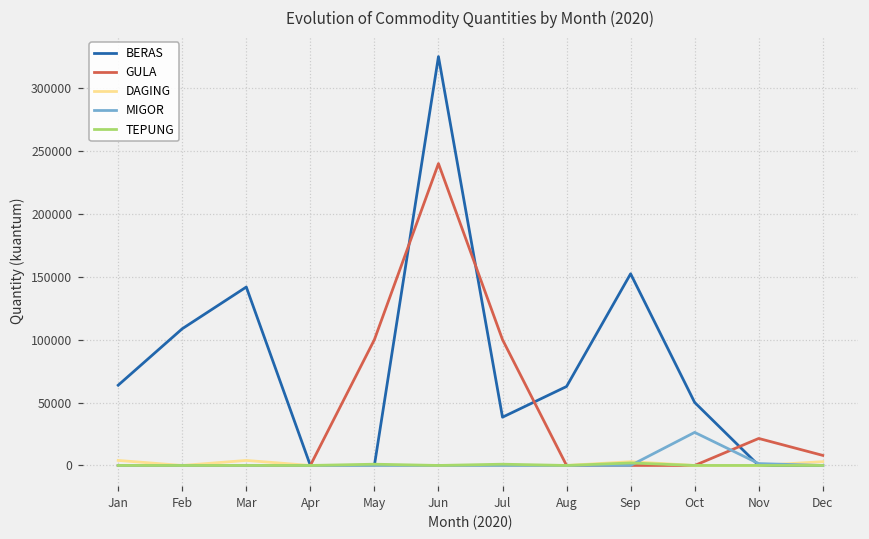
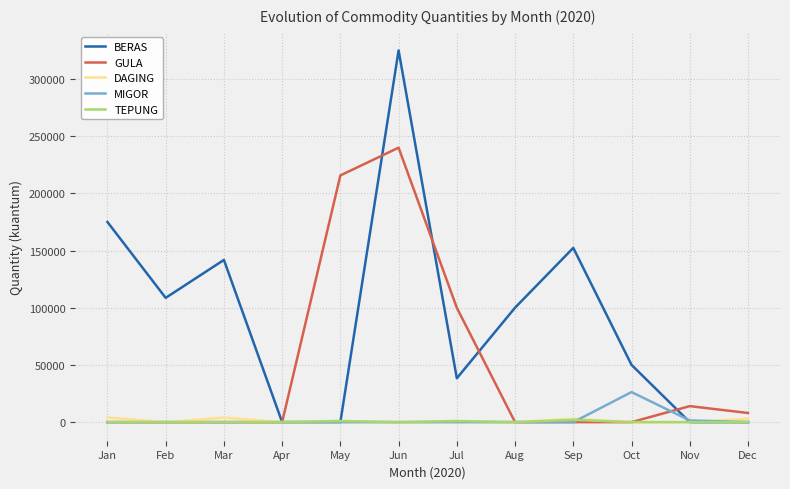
  {
    "BERAS": {
-     "Jan": 64000,
+     "Jan": 175000,
      "Feb": 109000,
      "Mar": 142000,
      "Jun": 325000,
      "Jul": 38000,
-     "Aug": 63000,
+     "Aug": 100000,
      "Sep": 152000,
      "Oct": 50000
    },
    "GULA": {
-     "May": 100000,
+     "May": 216000,
      "Jun": 240000,
      "Jul": 100000,
-     "Nov": 21000,
+     "Nov": 14000,
      "Dec": 8000
    },
    "DAGING": {
      "Jan": 4000,
      "Mar": 4000,
      "Dec": 3000
    },
    "MIGOR": {
      "Oct": 26000
    }
  }
